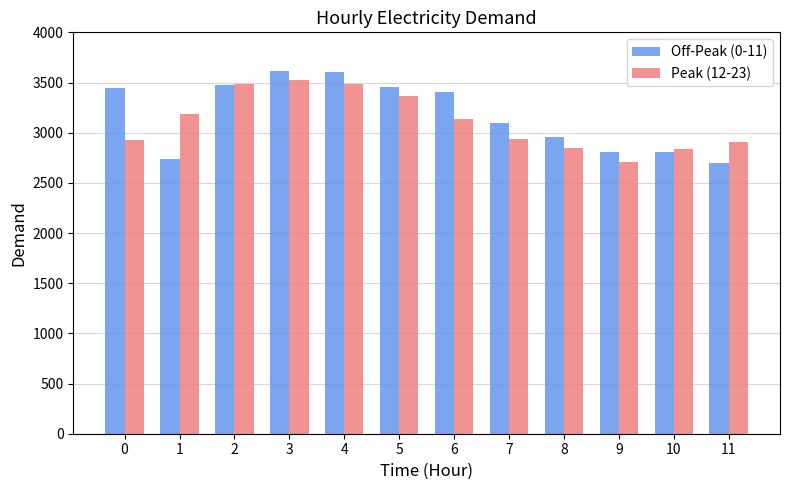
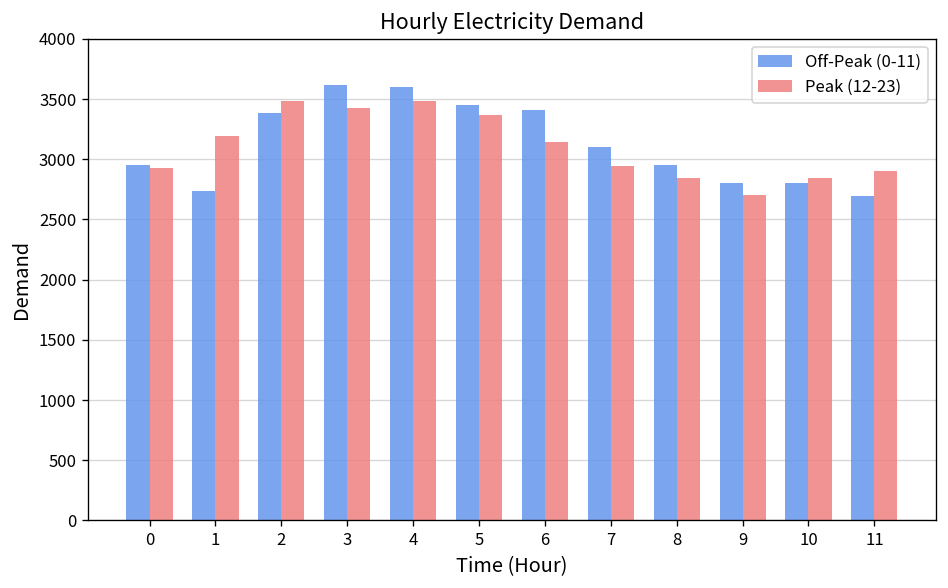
  {
    "Off-Peak (0-11)": {
-     "0": 3440,
+     "0": 2950,
      "1": 2740,
-     "2": 3470,
+     "2": 3390,
      "3": 3620,
      "4": 3600,
      "5": 3450,
      "6": 3410,
      "7": 3100,
      "8": 2960,
      "9": 2810,
      "10": 2800,
      "11": 2690
    },
    "Peak (12-23)": {
      "0": 2930,
      "1": 3190,
      "2": 3490,
-     "3": 3530,
+     "3": 3420,
      "4": 3480,
      "5": 3370,
      "6": 3140,
      "7": 2940,
      "8": 2840,
      "9": 2700,
      "10": 2840,
      "11": 2900
    }
  }
